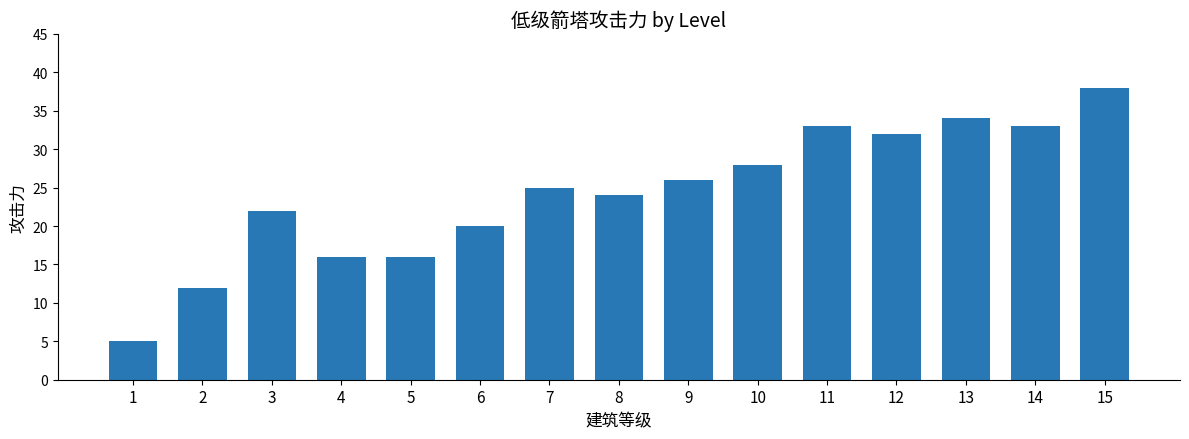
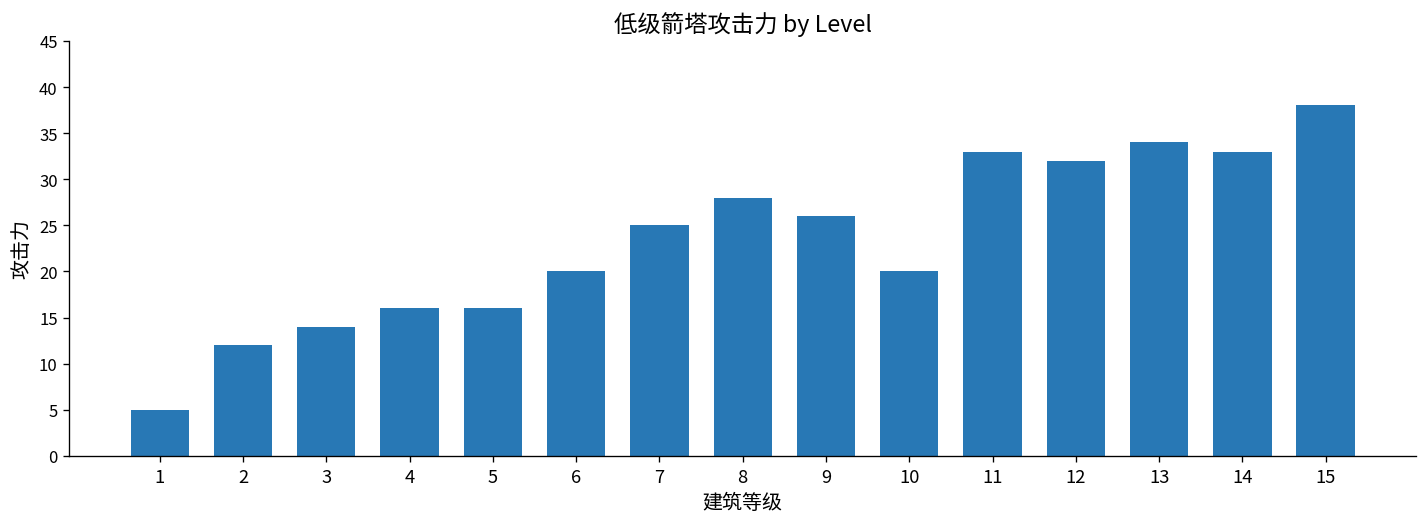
  {
    "1": 5,
    "2": 12,
-   "3": 22,
+   "3": 14,
    "4": 16,
    "5": 16,
    "6": 20,
    "7": 25,
-   "8": 24,
+   "8": 28,
    "9": 26,
-   "10": 28,
+   "10": 20,
    "11": 33,
    "12": 32,
    "13": 34,
    "14": 33,
    "15": 38
  }
